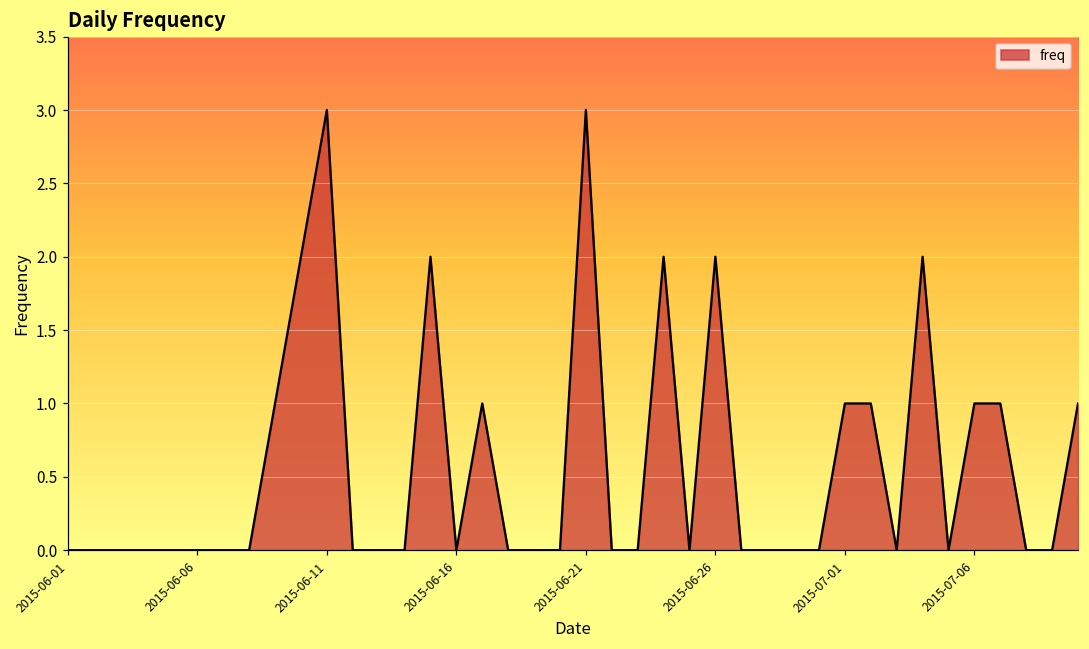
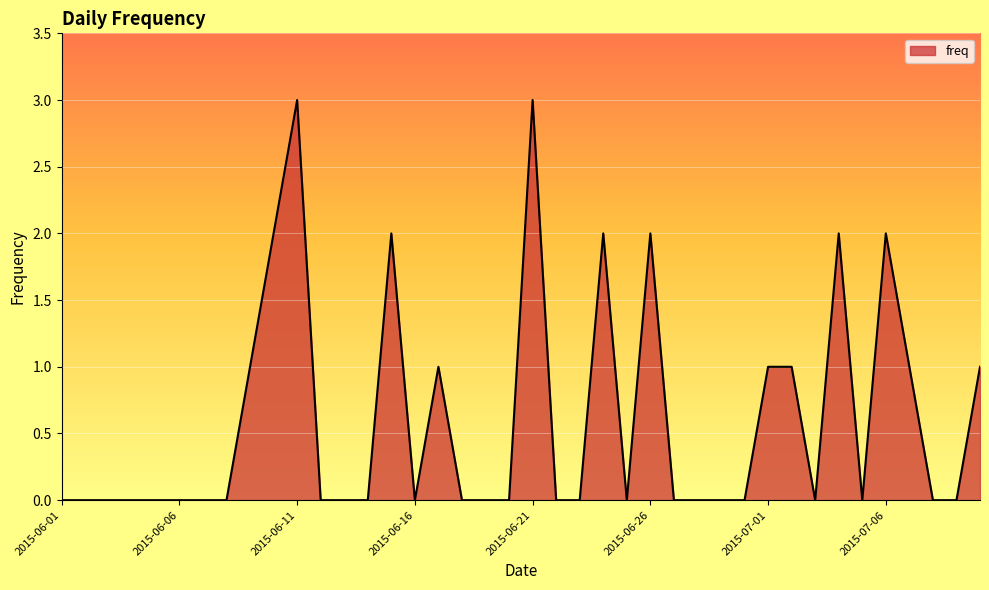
  {
    "2015-06-01": 0,
    "2015-06-06": 0,
    "2015-06-11": 3,
    "2015-06-16": 0,
    "2015-06-21": 3,
    "2015-06-26": 2,
    "2015-07-01": 1,
-   "2015-07-06": 1
+   "2015-07-06": 2
  }
